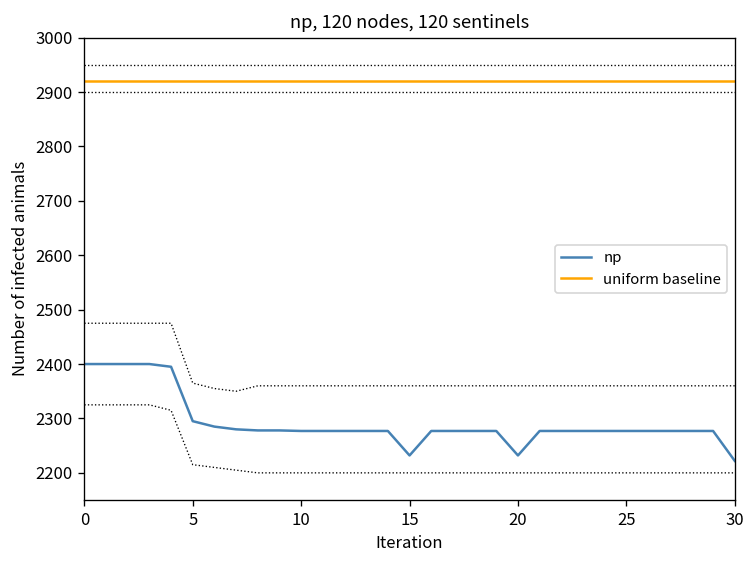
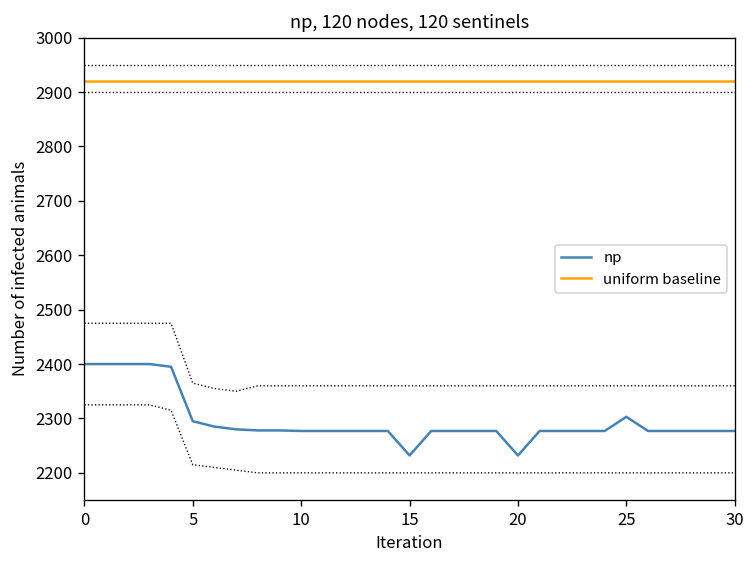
  {
    "np": {
      "0": 2400,
      "5": 2300,
      "10": 2280,
      "15": 2230,
      "20": 2230,
-     "25": 2280,
-     "30": 2220
+     "25": 2300,
+     "30": 2280
    },
    "uniform baseline": {
      "0": 2920,
      "5": 2920,
      "10": 2920,
      "15": 2920,
      "20": 2920,
      "25": 2920,
      "30": 2920
    }
  }
